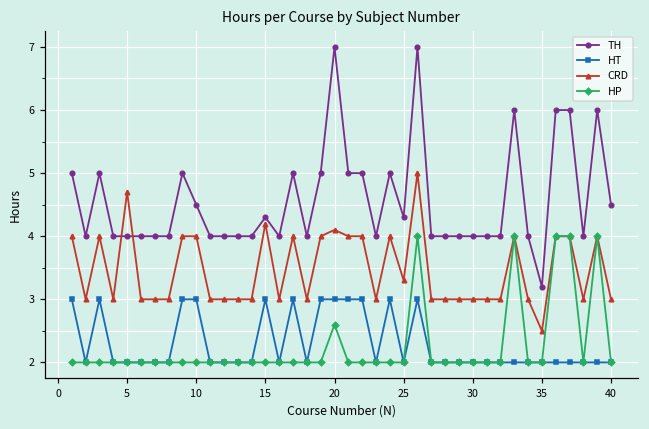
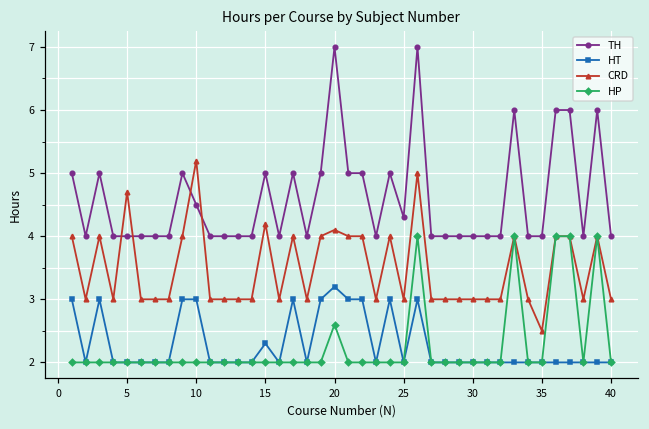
  {
    "TH": {
      "5": 4.0,
      "10": 4.5,
-     "15": 4.3,
+     "15": 5.0,
      "20": 7.0,
      "25": 4.3,
      "30": 4.0,
-     "35": 3.2,
-     "40": 4.5
+     "35": 4.0,
+     "40": 4.0
    },
    "HT": {
      "10": 3.0,
-     "15": 3.0,
-     "20": 3.0
+     "15": 2.3,
+     "20": 3.2
    },
    "CRD": {
      "5": 4.7,
-     "10": 4.0,
+     "10": 5.2,
      "15": 4.2,
      "20": 4.1,
-     "25": 3.3,
+     "25": 3.0,
      "30": 3.0,
      "35": 2.5,
      "40": 3.0
    },
    "HP": {
      "10": 2.0,
      "15": 2.0,
      "20": 2.6
    }
  }
